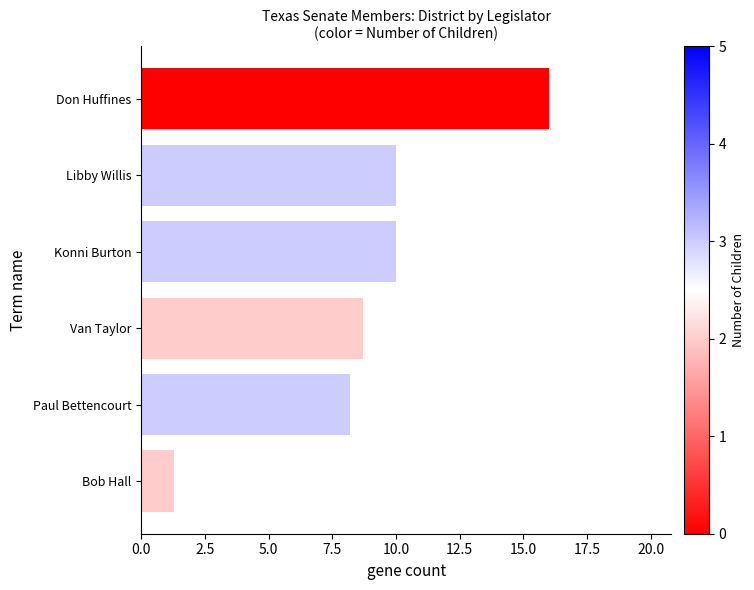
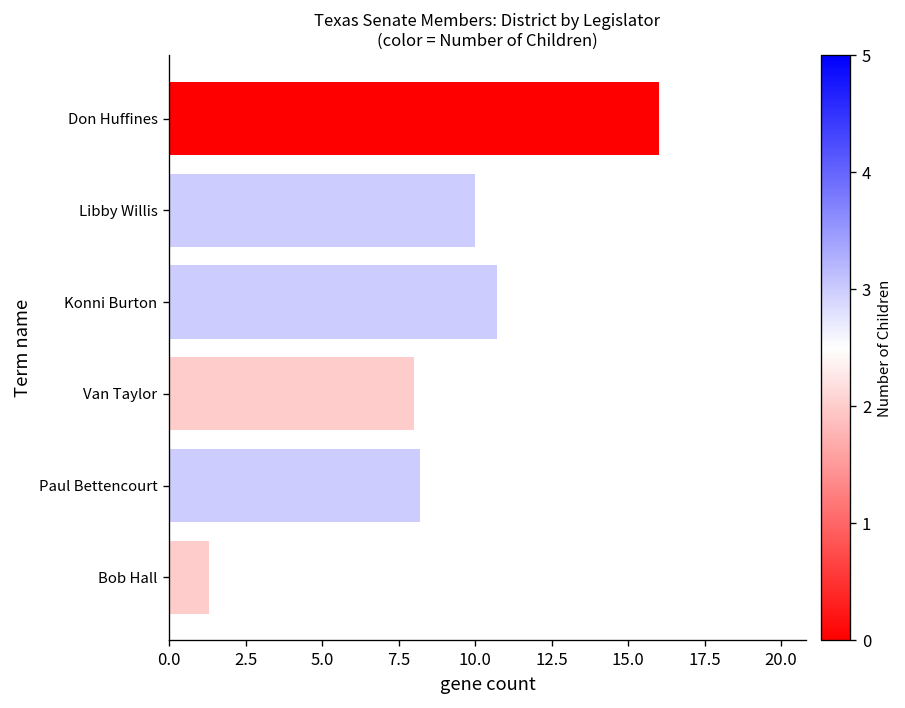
  {
    "Don Huffines": 16.0,
    "Libby Willis": 10.0,
-   "Konni Burton": 10.0,
-   "Van Taylor": 8.7,
+   "Konni Burton": 10.7,
+   "Van Taylor": 8.0,
    "Paul Bettencourt": 8.2,
    "Bob Hall": 1.3
  }
